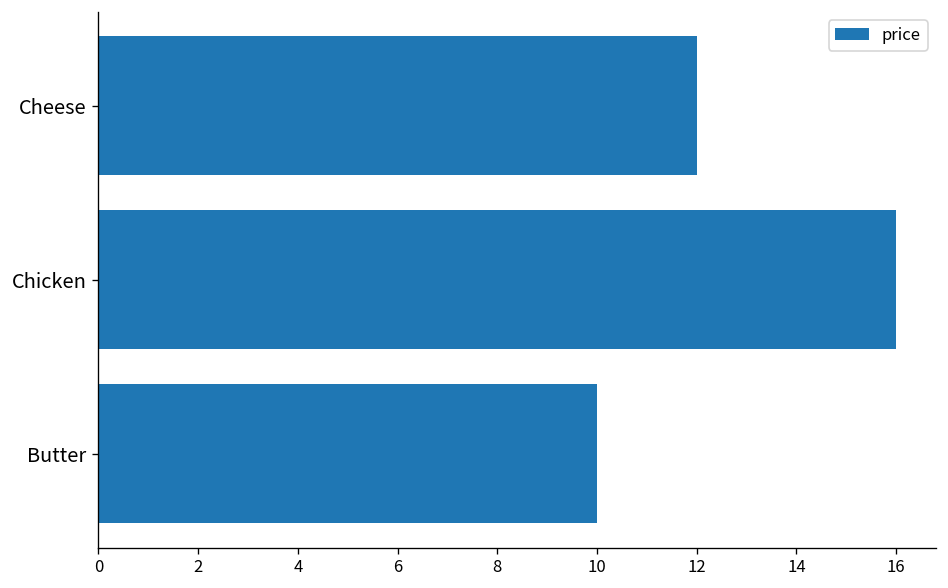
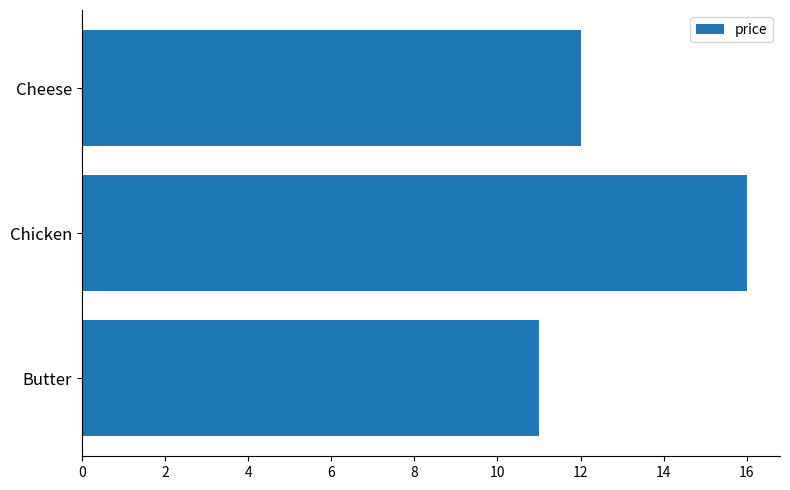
  {
    "Cheese": 12,
    "Chicken": 16,
-   "Butter": 10
+   "Butter": 11
  }
